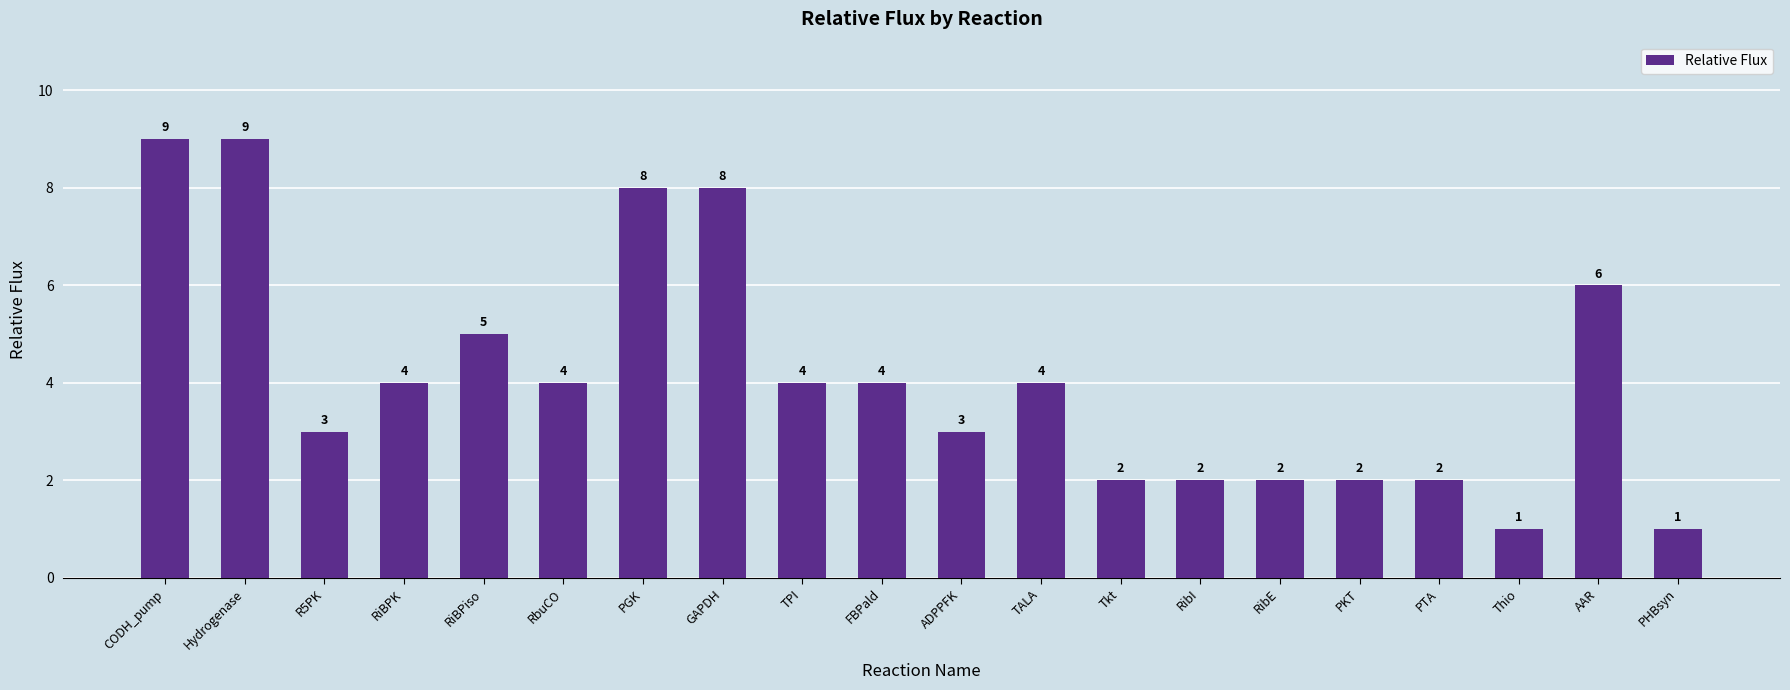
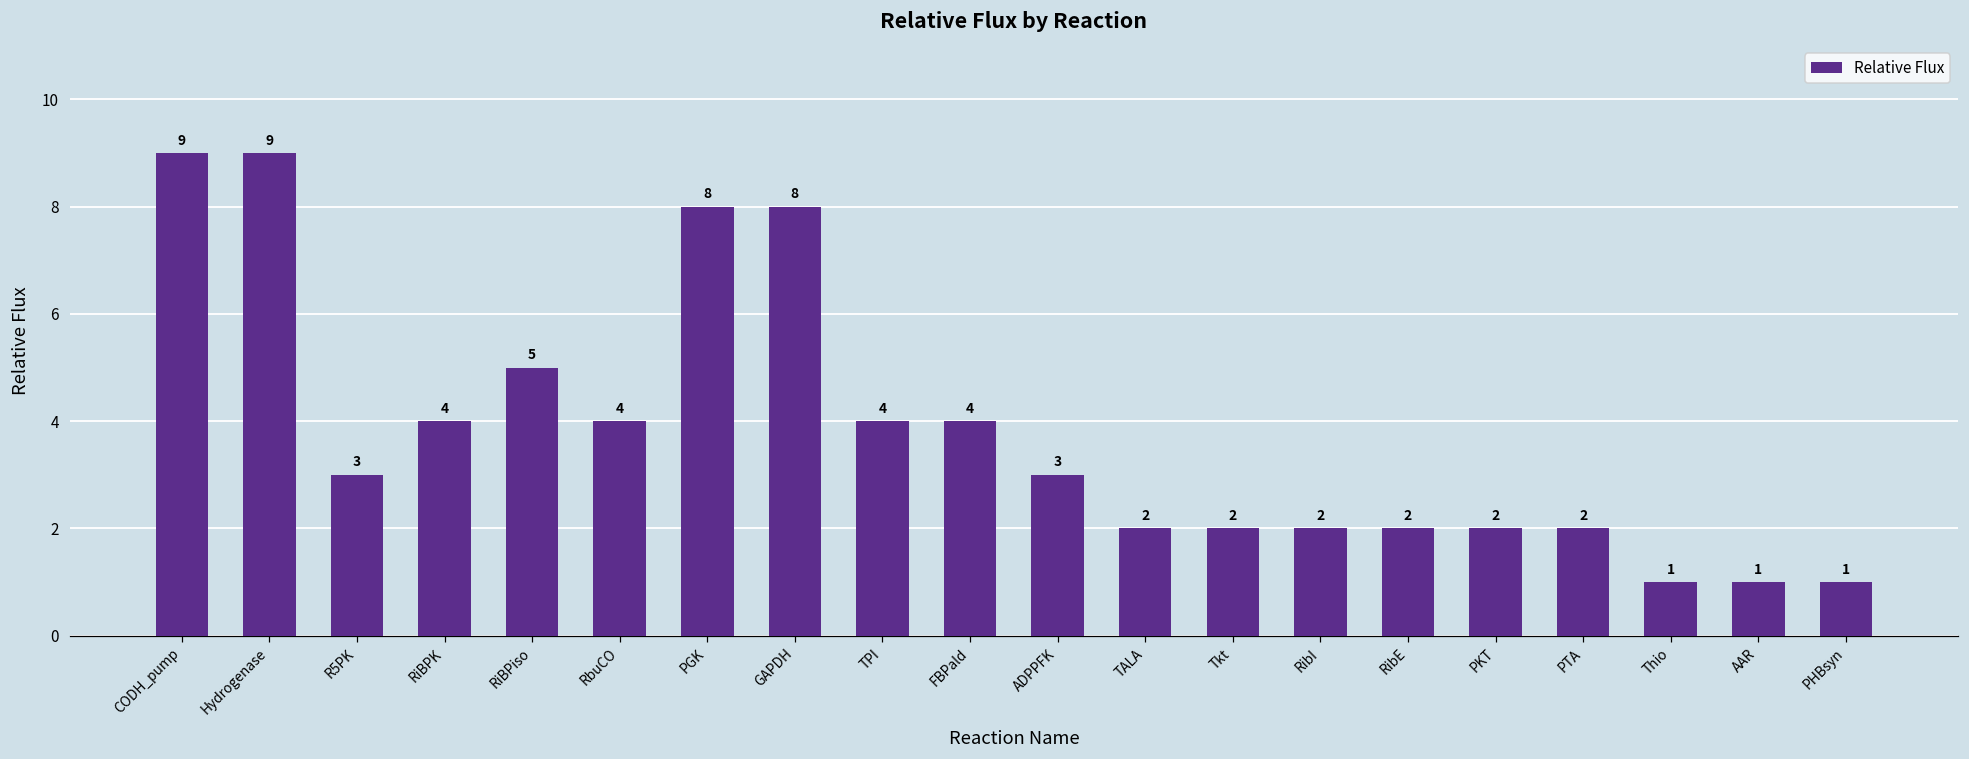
  {
    "CODH_pump": 9,
    "Hydrogenase": 9,
    "R5PK": 3,
    "RiBPK": 4,
    "RiBPiso": 5,
    "RbuCO": 4,
    "PGK": 8,
    "GAPDH": 8,
    "TPI": 4,
    "FBPald": 4,
    "ADPPFK": 3,
-   "TALA": 4,
+   "TALA": 2,
    "Tkt": 2,
    "RibI": 2,
    "RibE": 2,
    "PKT": 2,
    "PTA": 2,
    "Thio": 1,
-   "AAR": 6,
+   "AAR": 1,
    "PHBsyn": 1
  }
